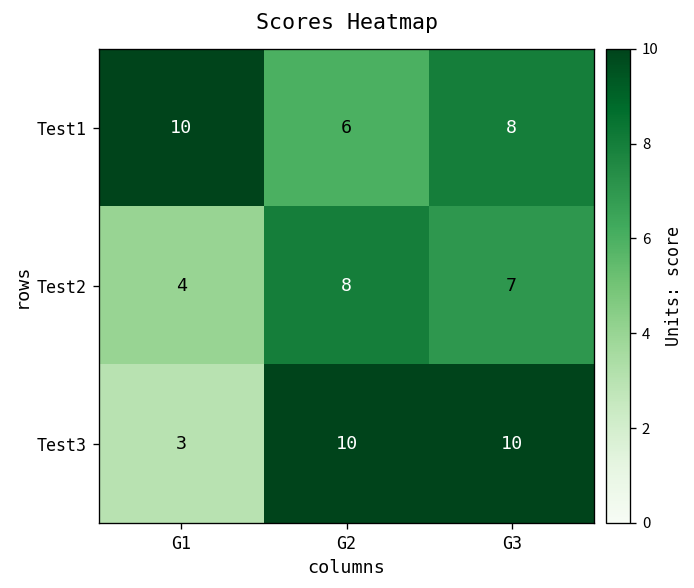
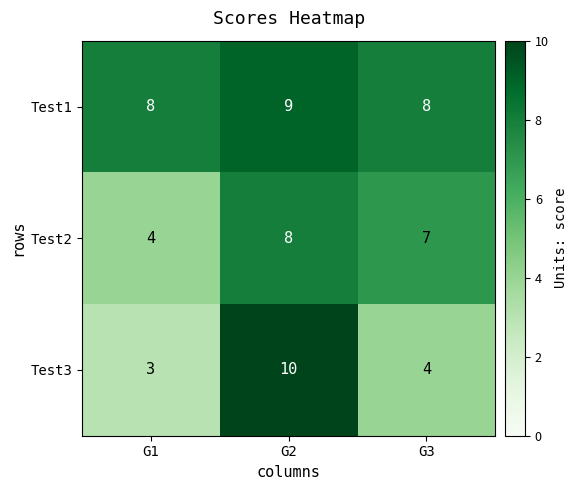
  {
    "Test1": {
-     "G1": 10,
-     "G2": 6,
+     "G1": 8,
+     "G2": 9,
      "G3": 8
    },
    "Test2": {
      "G1": 4,
      "G2": 8,
      "G3": 7
    },
    "Test3": {
      "G1": 3,
      "G2": 10,
-     "G3": 10
+     "G3": 4
    }
  }
